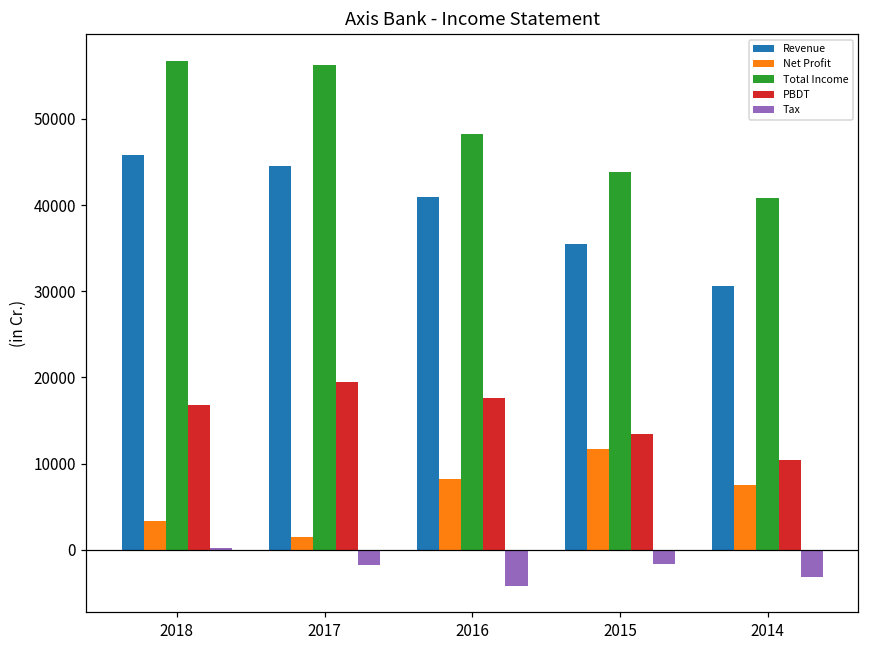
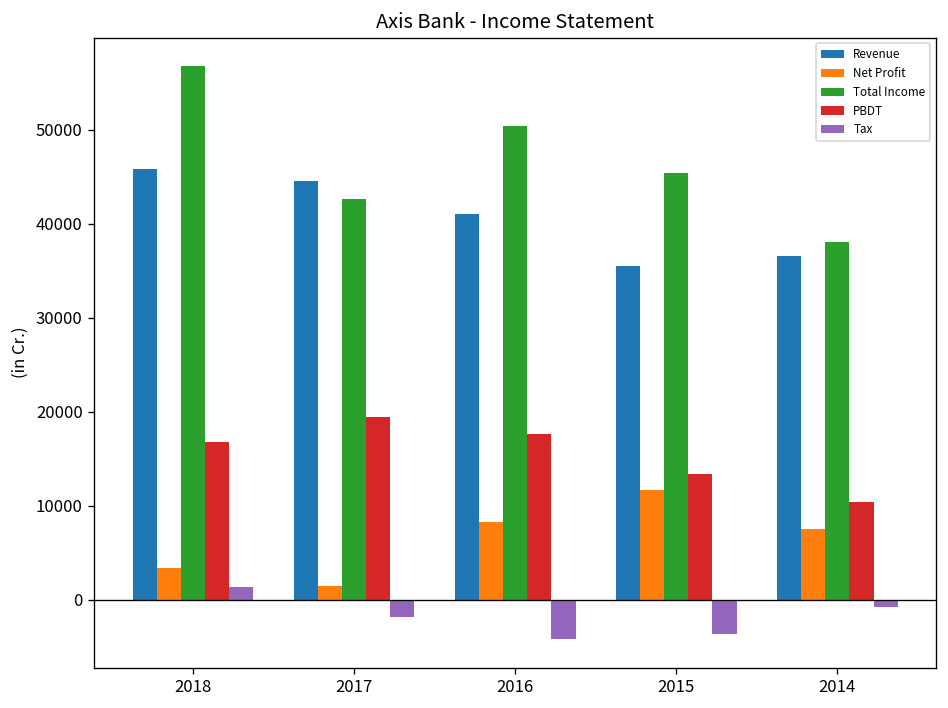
  {
    "Revenue": {
      "2018": 46000,
      "2017": 45000,
      "2016": 41000,
      "2015": 35000,
-     "2014": 31000
+     "2014": 37000
    },
    "Net Profit": {
      "2018": 3000,
      "2017": 1000,
      "2016": 8000,
      "2015": 12000,
      "2014": 8000
    },
    "Total Income": {
      "2018": 57000,
-     "2017": 56000,
-     "2016": 48000,
-     "2015": 44000,
-     "2014": 41000
+     "2017": 43000,
+     "2016": 50000,
+     "2015": 45000,
+     "2014": 38000
    },
    "PBDT": {
      "2018": 17000,
      "2017": 19000,
      "2016": 18000,
      "2015": 13000,
      "2014": 10000
    },
    "Tax": {
-     "2018": 0,
+     "2018": 1000,
      "2017": -2000,
      "2016": -4000,
-     "2015": -2000,
-     "2014": -3000
+     "2015": -4000,
+     "2014": -1000
    }
  }
